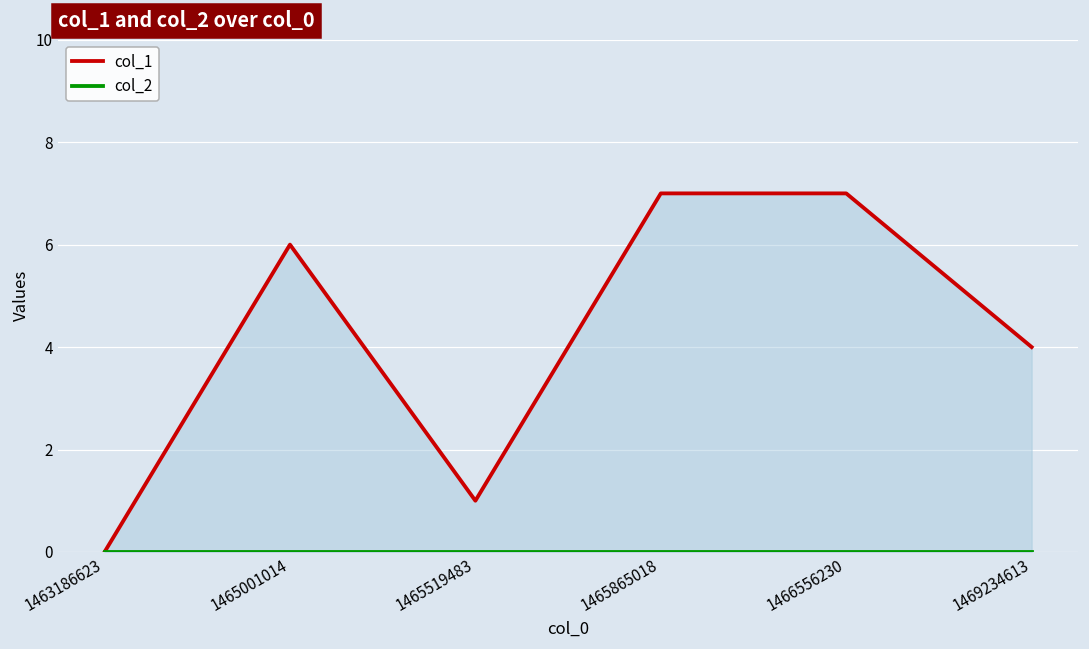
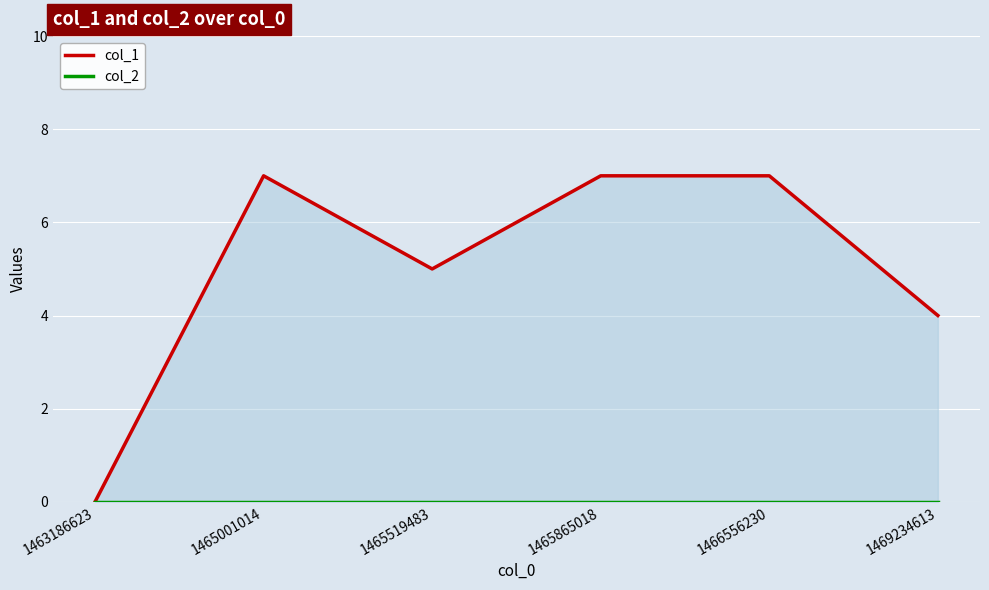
  {
    "col_1": {
-     "1465001014": 6,
-     "1465519483": 1,
+     "1465001014": 7,
+     "1465519483": 5,
      "1465865018": 7,
      "1466556230": 7,
      "1469234613": 4
    },
    "col_2": {
      "1465001014": 0,
      "1465519483": 0,
      "1465865018": 0,
      "1466556230": 0,
      "1469234613": 0
    }
  }
